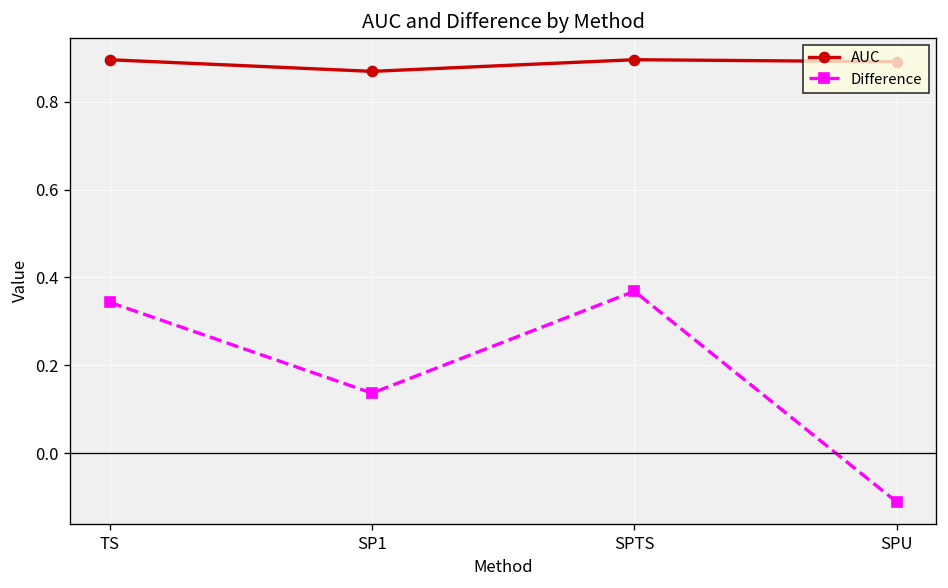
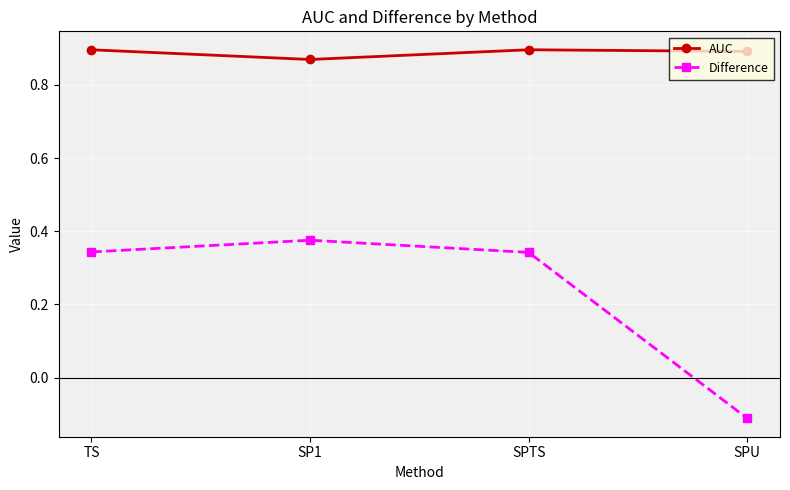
  {
    "AUC": {
      "TS": 0.90,
      "SP1": 0.87,
      "SPTS": 0.90
    },
    "Difference": {
      "TS": 0.34,
-     "SP1": 0.14,
-     "SPTS": 0.37,
+     "SP1": 0.38,
+     "SPTS": 0.34,
      "SPU": -0.11
    }
  }
